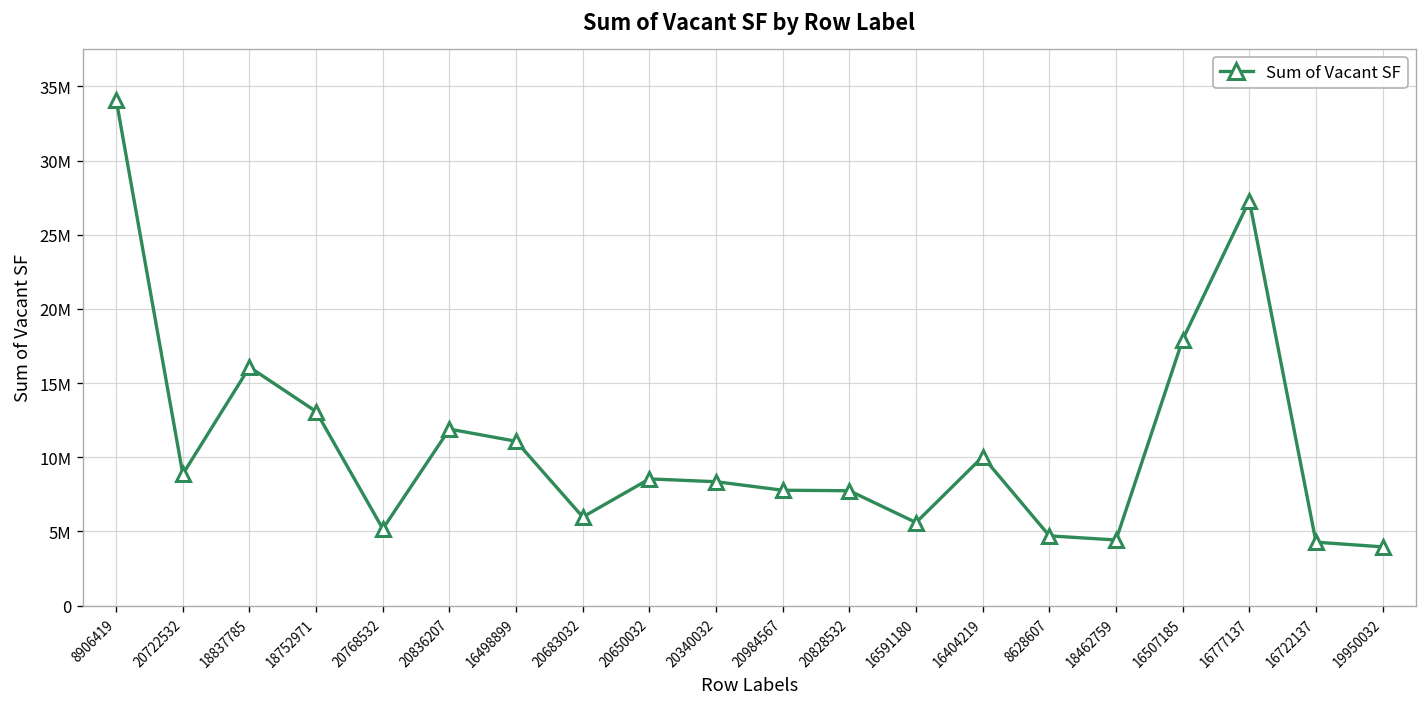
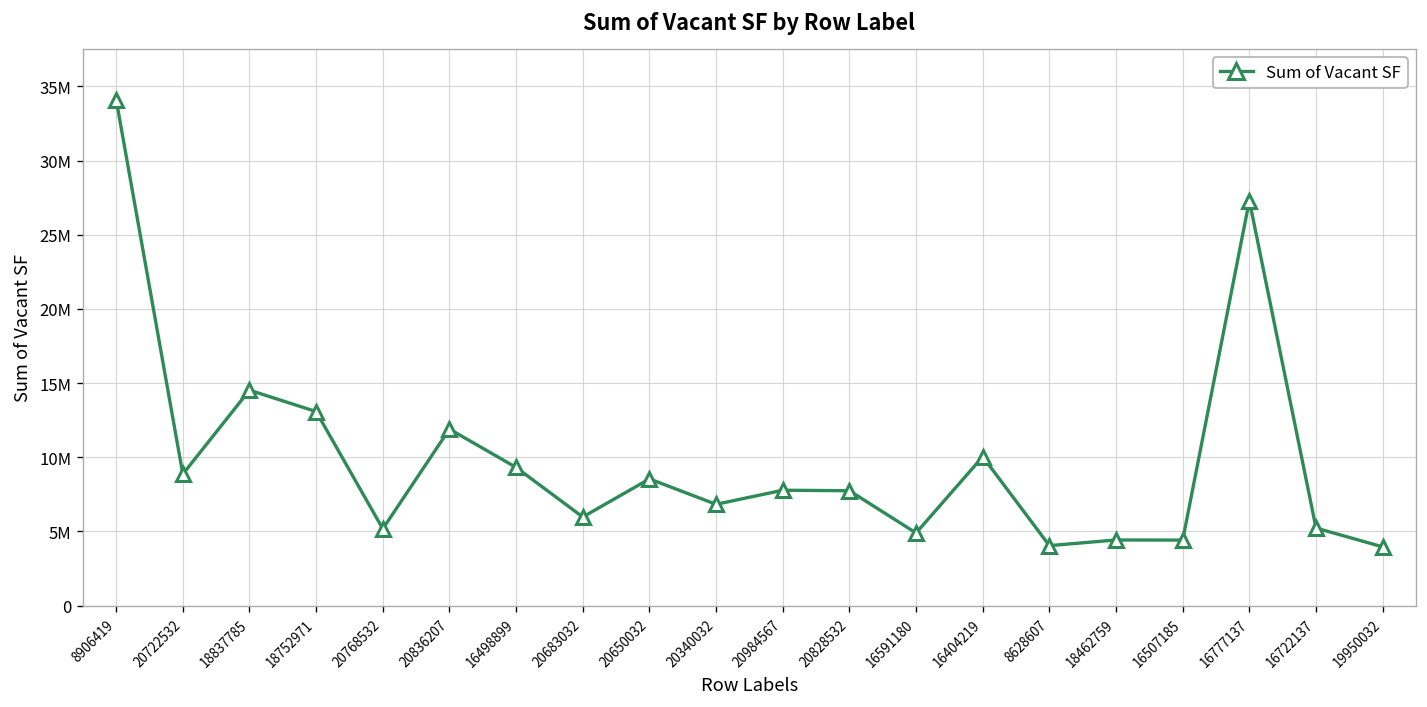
  {
    "8906419": 34100000,
    "20722532": 8900000,
-   "18837785": 16100000,
+   "18837785": 14500000,
    "18752971": 13100000,
    "20768532": 5200000,
    "20836207": 11900000,
-   "16498899": 11100000,
+   "16498899": 9300000,
    "20683032": 6000000,
    "20650032": 8500000,
-   "20340032": 8400000,
+   "20340032": 6800000,
    "20984567": 7800000,
    "20828532": 7700000,
-   "16591180": 5600000,
+   "16591180": 4900000,
    "16404219": 10000000,
-   "8628607": 4700000,
+   "8628607": 4000000,
    "18462759": 4400000,
-   "16507185": 17900000,
+   "16507185": 4400000,
    "16777137": 27300000,
-   "16722137": 4300000,
+   "16722137": 5200000,
    "19950032": 4000000
  }
